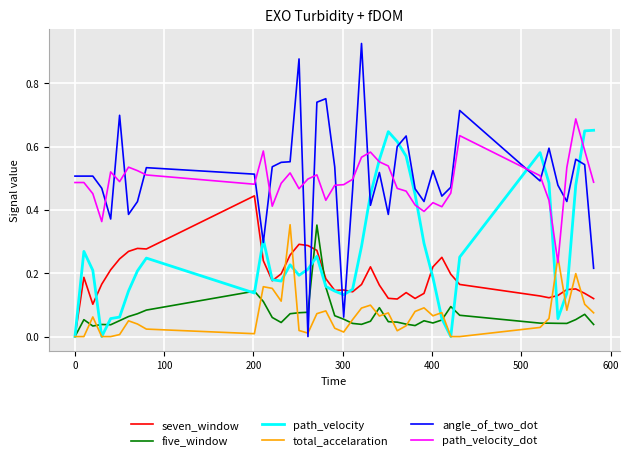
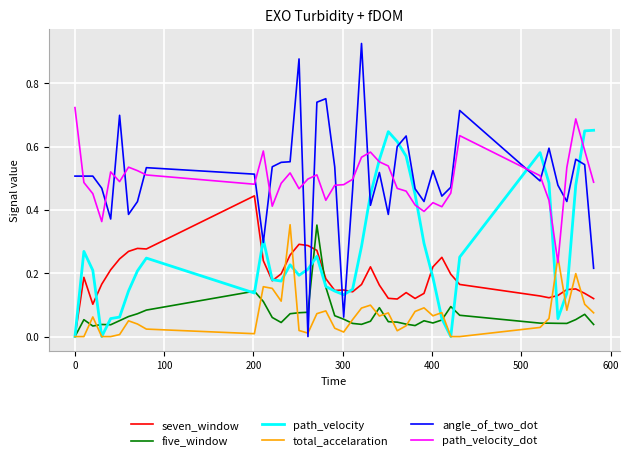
  {
    "angle_of_two_dot": {
      "0": 0.51
    },
    "path_velocity_dot": {
-     "0": 0.49
+     "0": 0.72
    }
  }
